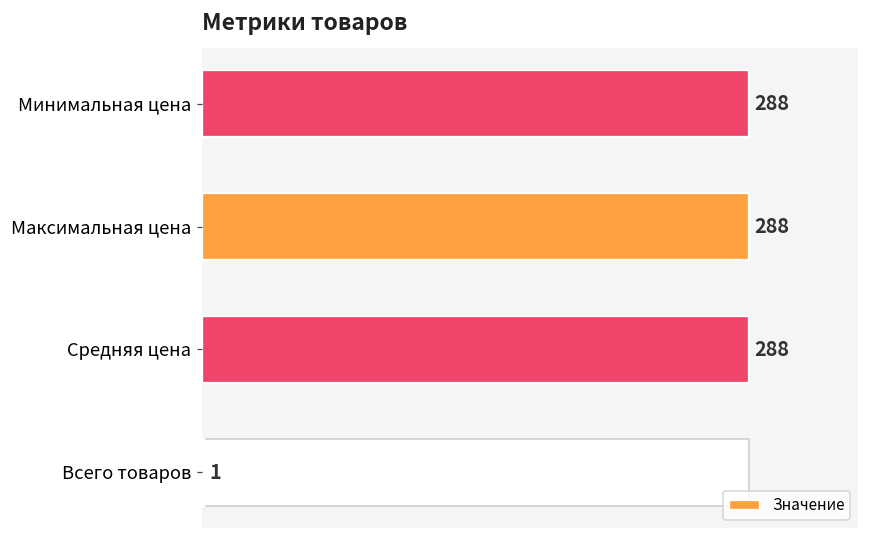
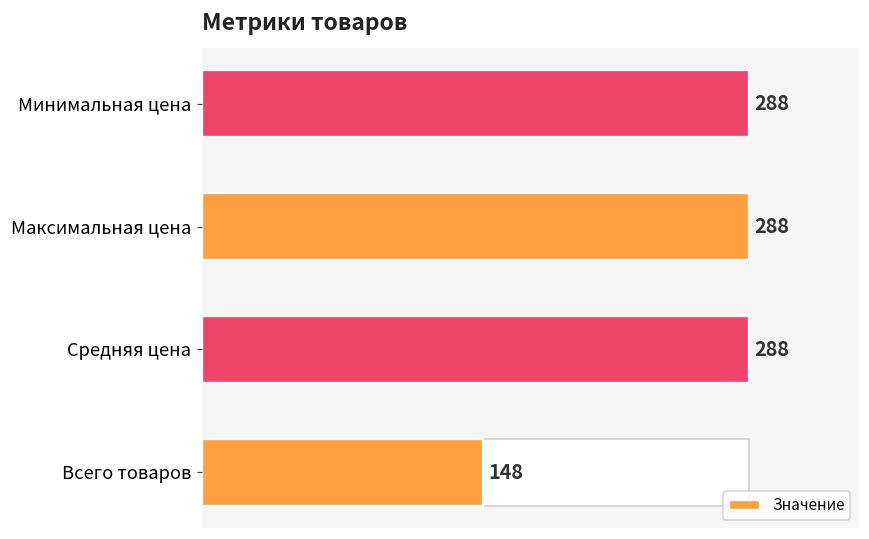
  {
    "Минимальная цена": 288,
    "Максимальная цена": 288,
    "Средняя цена": 288,
-   "Всего товаров": 1
+   "Всего товаров": 148
  }
